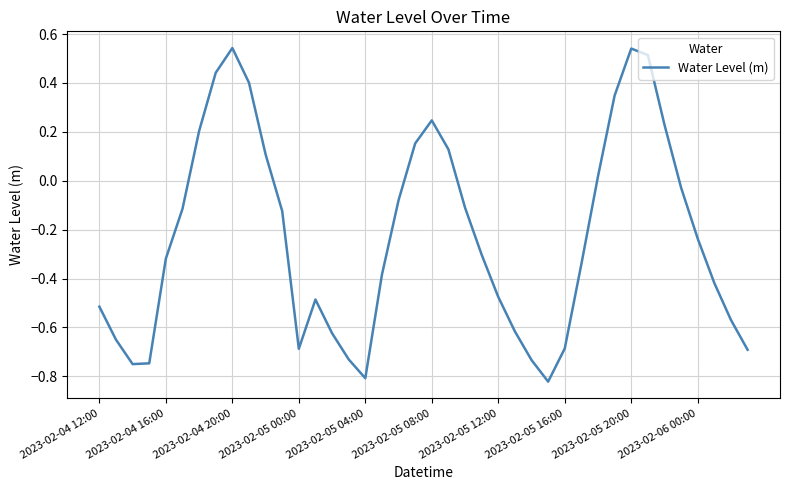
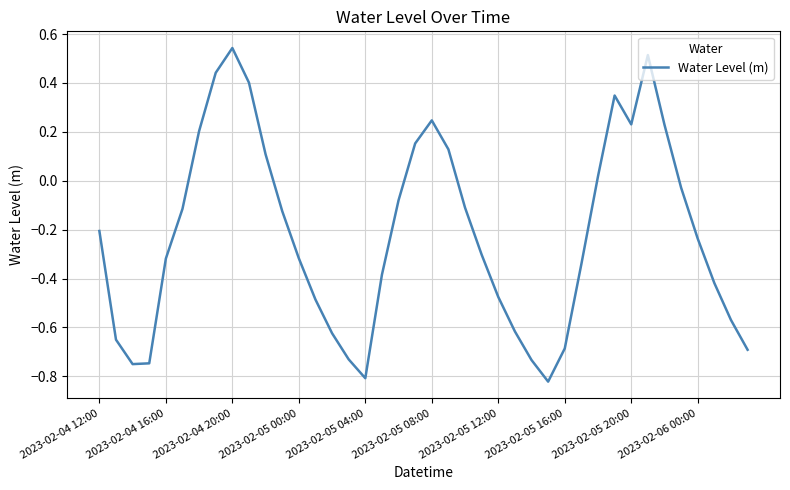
  {
-   "2023-02-04 12:00": -0.51,
+   "2023-02-04 12:00": -0.21,
    "2023-02-04 16:00": -0.32,
    "2023-02-04 20:00": 0.54,
-   "2023-02-05 00:00": -0.69,
+   "2023-02-05 00:00": -0.32,
    "2023-02-05 04:00": -0.81,
    "2023-02-05 08:00": 0.25,
    "2023-02-05 12:00": -0.48,
    "2023-02-05 16:00": -0.69,
-   "2023-02-05 20:00": 0.54,
+   "2023-02-05 20:00": 0.23,
    "2023-02-06 00:00": -0.24
  }
